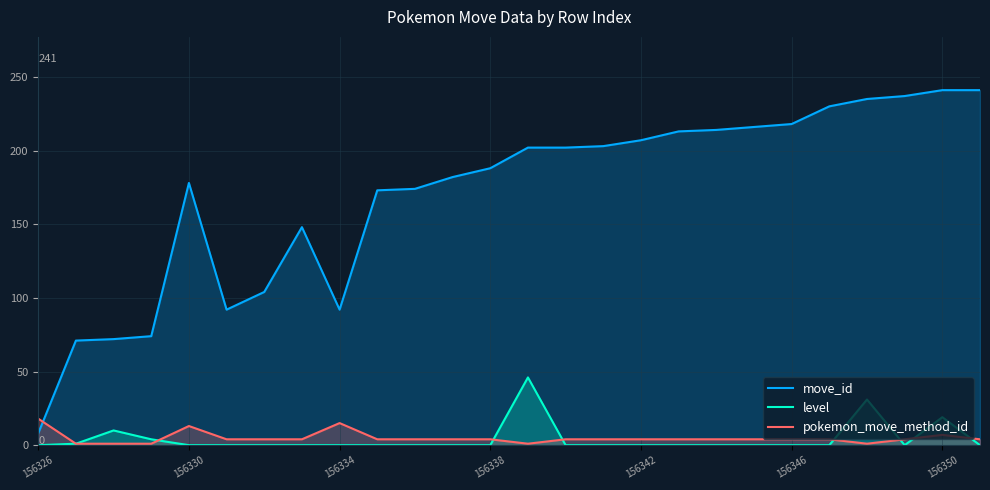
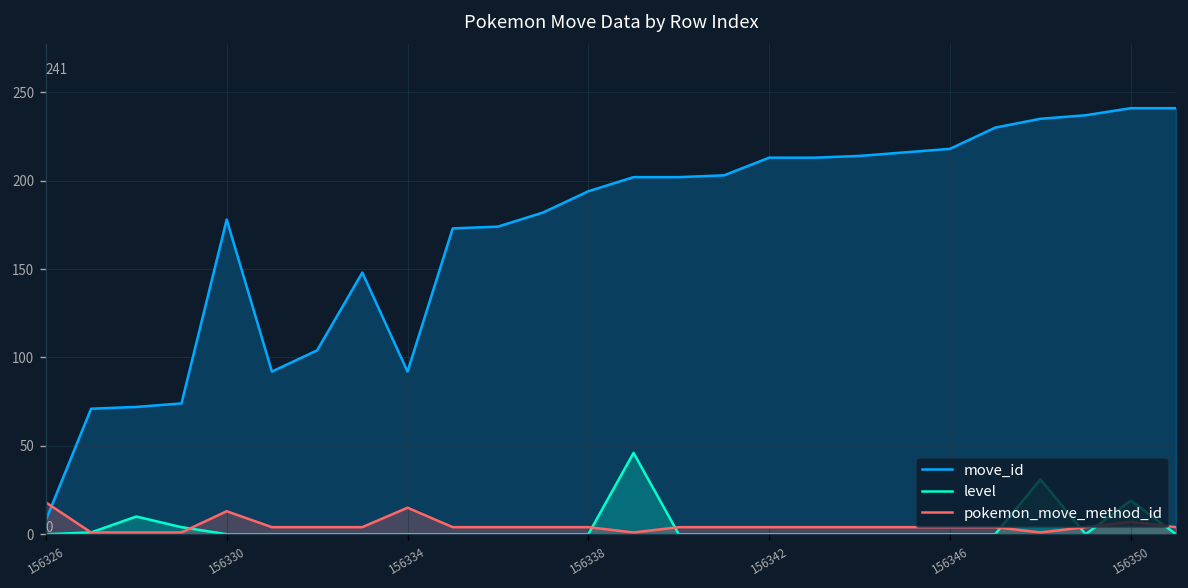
  {
    "move_id": {
      "156326": 8,
      "156330": 178,
      "156334": 92,
-     "156338": 188,
-     "156342": 207,
+     "156338": 194,
+     "156342": 213,
      "156346": 218,
      "156350": 241
    },
    "level": {
      "156326": 0
    },
    "pokemon_move_method_id": {
      "156326": 18,
      "156330": 13,
      "156334": 15,
      "156338": 4,
      "156342": 4,
      "156346": 4
    }
  }
